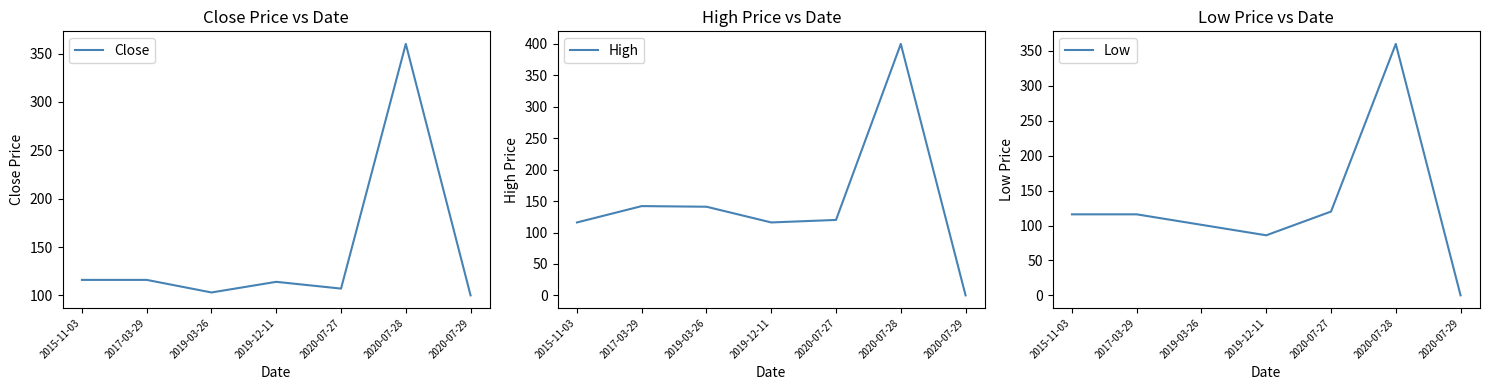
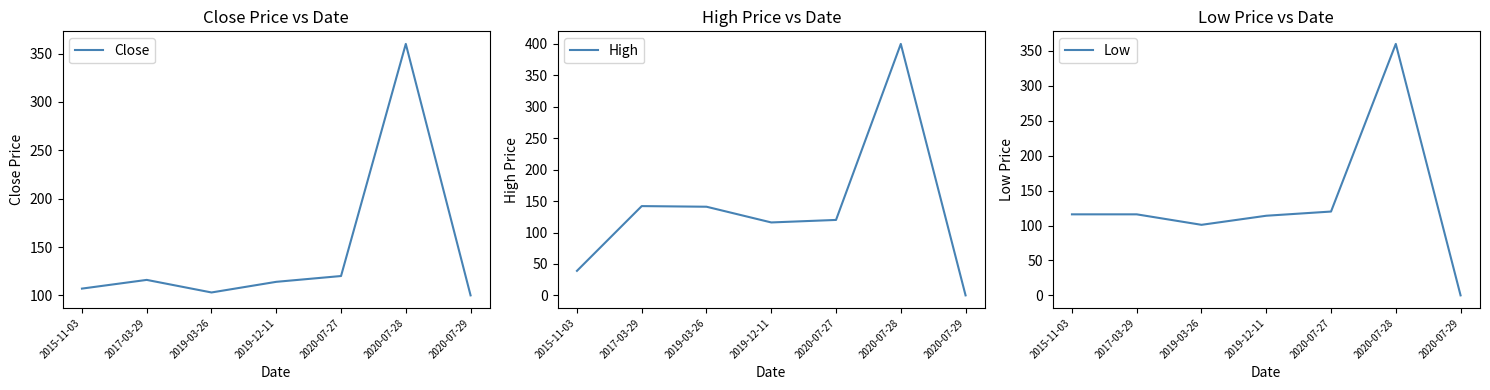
  {
    "Close Price vs Date": {
-     "2015-11-03": 120,
+     "2015-11-03": 110,
      "2017-03-29": 120,
      "2019-03-26": 100,
      "2019-12-11": 110,
-     "2020-07-27": 110,
+     "2020-07-27": 120,
      "2020-07-28": 360,
      "2020-07-29": 100
    },
    "High Price vs Date": {
-     "2015-11-03": 120,
+     "2015-11-03": 40,
      "2017-03-29": 140,
      "2019-03-26": 140,
      "2019-12-11": 120,
      "2020-07-27": 120,
      "2020-07-28": 400,
      "2020-07-29": 0
    },
    "Low Price vs Date": {
      "2015-11-03": 120,
      "2017-03-29": 120,
      "2019-03-26": 100,
-     "2019-12-11": 90,
+     "2019-12-11": 110,
      "2020-07-27": 120,
      "2020-07-28": 360,
      "2020-07-29": 0
    }
  }
